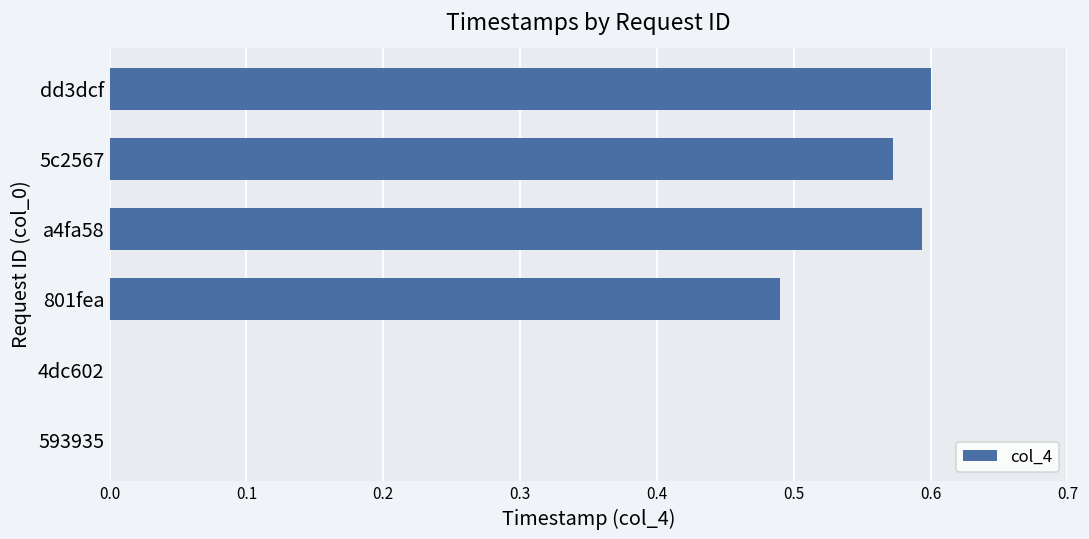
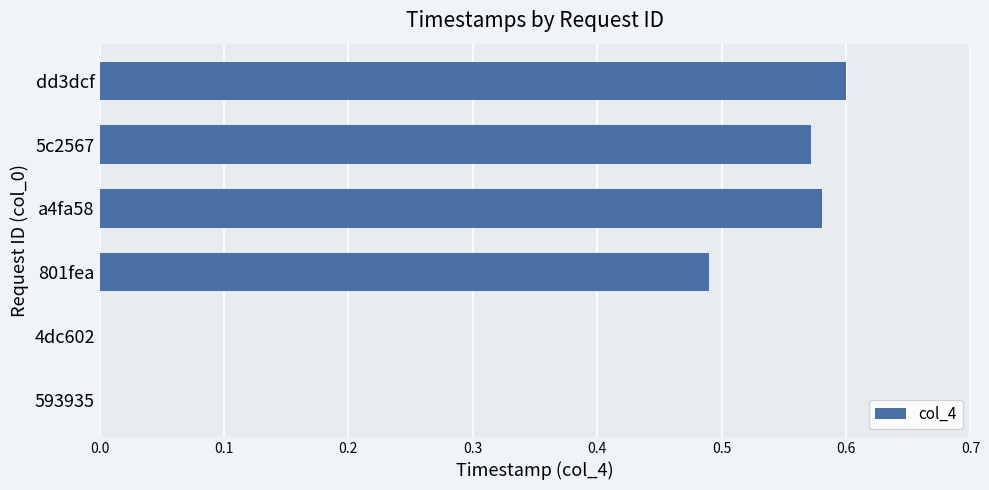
  {
    "dd3dcf": 0.600,
    "5c2567": 0.572,
-   "a4fa58": 0.594,
+   "a4fa58": 0.581,
    "801fea": 0.490,
    "593935": 0.000
  }
